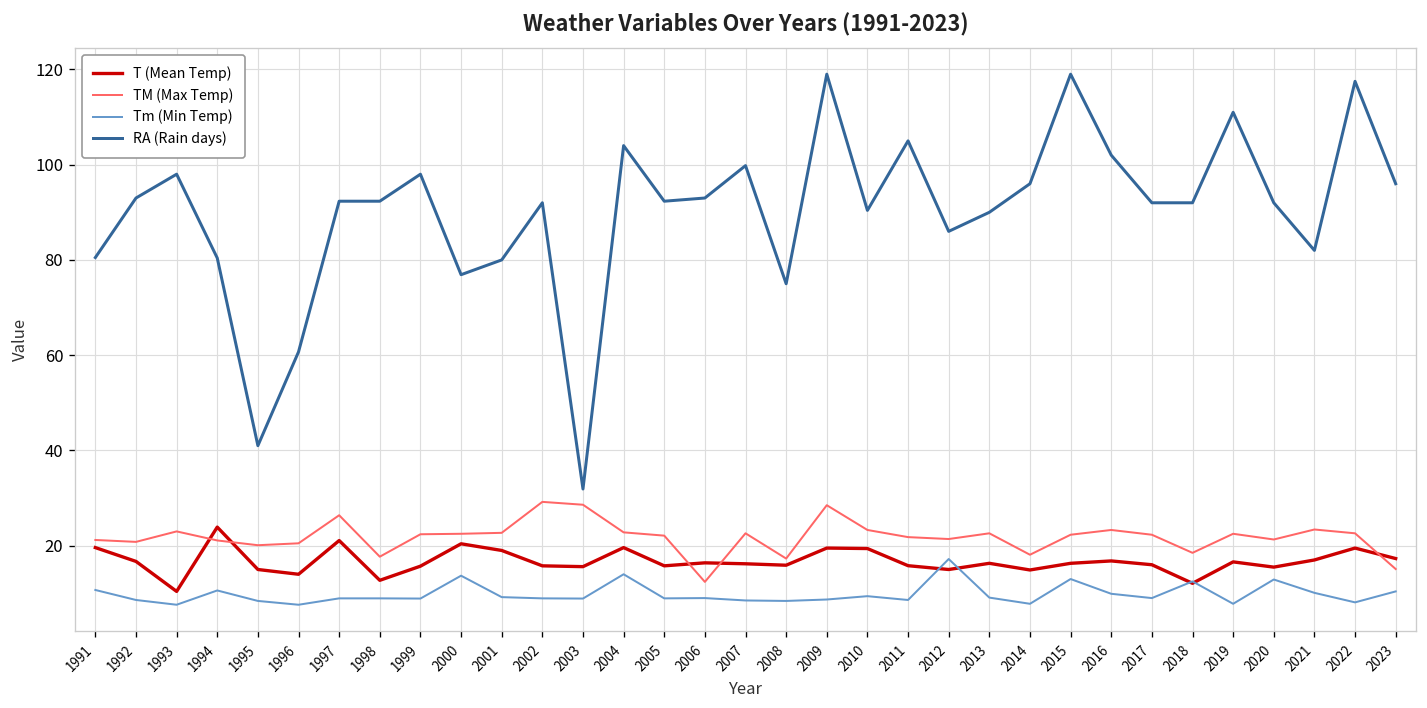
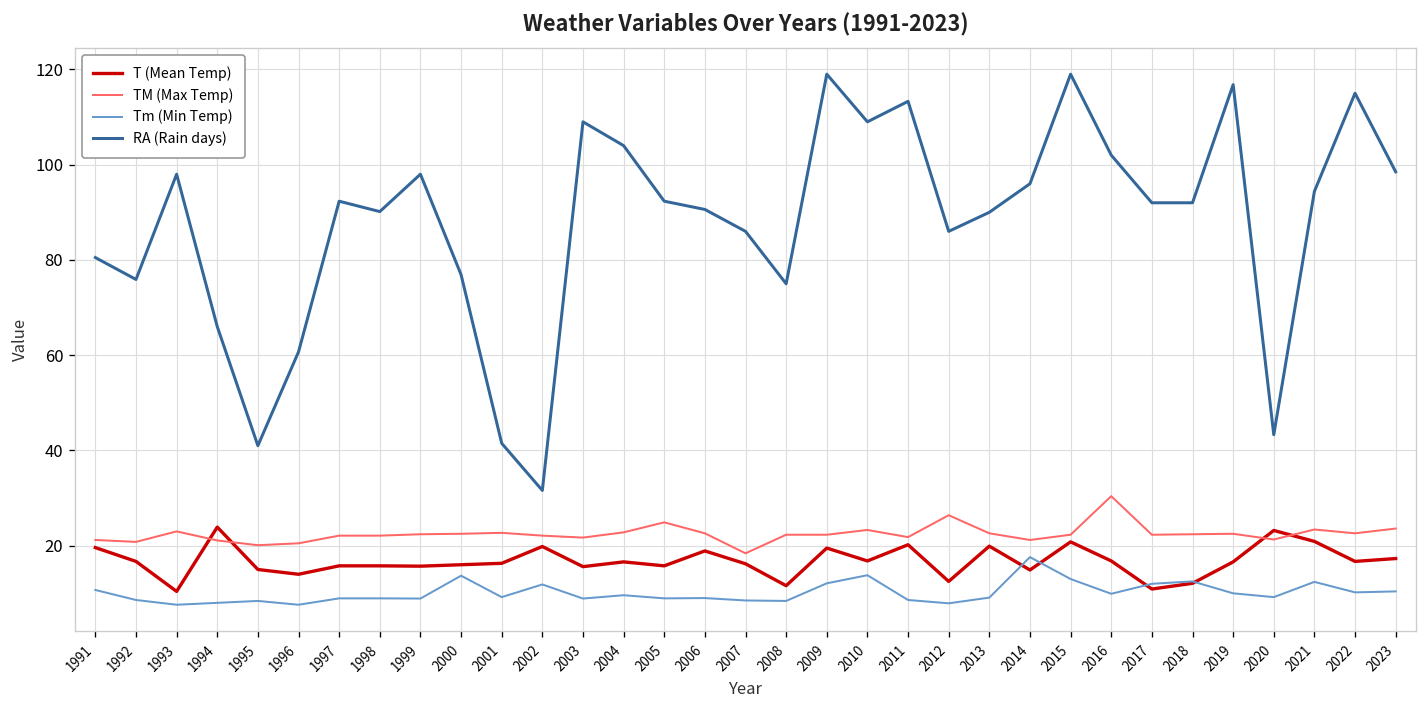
  {
    "T (Mean Temp)": {
      "1991": 20,
      "1992": 17,
      "1993": 10,
      "1994": 24,
      "1995": 15,
      "1996": 14,
-     "1997": 21,
-     "1998": 13,
+     "1997": 16,
+     "1998": 16,
      "1999": 16,
-     "2000": 20,
-     "2001": 19,
-     "2002": 16,
+     "2000": 16,
+     "2001": 16,
+     "2002": 20,
      "2003": 16,
-     "2004": 20,
+     "2004": 17,
      "2005": 16,
-     "2006": 16,
+     "2006": 19,
      "2007": 16,
-     "2008": 16,
+     "2008": 12,
      "2009": 20,
-     "2010": 19,
-     "2011": 16,
-     "2012": 15,
-     "2013": 16,
+     "2010": 17,
+     "2011": 20,
+     "2012": 13,
+     "2013": 20,
      "2014": 15,
-     "2015": 16,
+     "2015": 21,
      "2016": 17,
-     "2017": 16,
+     "2017": 11,
      "2019": 17,
-     "2020": 16,
-     "2021": 17,
-     "2022": 20,
+     "2020": 23,
+     "2021": 21,
+     "2022": 17,
      "2023": 17
    },
    "TM (Max Temp)": {
      "1991": 21,
      "1992": 21,
      "1993": 23,
      "1994": 21,
      "1995": 20,
      "1996": 21,
-     "1997": 26,
-     "1998": 18,
+     "1997": 22,
+     "1998": 22,
      "1999": 22,
      "2000": 23,
      "2001": 23,
-     "2002": 29,
-     "2003": 29,
+     "2002": 22,
+     "2003": 22,
      "2004": 23,
-     "2005": 22,
-     "2006": 12,
-     "2007": 23,
-     "2008": 17,
-     "2009": 29,
+     "2005": 25,
+     "2006": 23,
+     "2007": 18,
+     "2008": 22,
+     "2009": 22,
      "2010": 23,
      "2011": 22,
-     "2012": 21,
+     "2012": 26,
      "2013": 23,
-     "2014": 18,
+     "2014": 21,
      "2015": 22,
-     "2016": 23,
+     "2016": 30,
      "2017": 22,
-     "2018": 19,
+     "2018": 22,
      "2019": 23,
      "2020": 21,
      "2021": 23,
      "2022": 23,
-     "2023": 15
+     "2023": 24
    },
    "Tm (Min Temp)": {
      "1991": 11,
      "1992": 9,
      "1993": 8,
-     "1994": 11,
+     "1994": 8,
      "1995": 8,
      "1996": 8,
      "1997": 9,
      "1998": 9,
      "1999": 9,
      "2000": 14,
      "2001": 9,
-     "2002": 9,
+     "2002": 12,
      "2003": 9,
-     "2004": 14,
+     "2004": 10,
      "2005": 9,
      "2006": 9,
      "2007": 9,
      "2008": 8,
-     "2009": 9,
-     "2010": 9,
+     "2009": 12,
+     "2010": 14,
      "2011": 9,
-     "2012": 17,
+     "2012": 8,
      "2013": 9,
-     "2014": 8,
+     "2014": 18,
      "2015": 13,
      "2016": 10,
-     "2017": 9,
-     "2019": 8,
-     "2020": 13,
-     "2021": 10,
-     "2022": 8,
+     "2017": 12,
+     "2019": 10,
+     "2020": 9,
+     "2021": 12,
+     "2022": 10,
      "2023": 10
    },
    "RA (Rain days)": {
      "1991": 81,
-     "1992": 93,
+     "1992": 76,
      "1993": 98,
-     "1994": 80,
+     "1994": 66,
      "1995": 41,
      "1996": 61,
      "1997": 92,
-     "1998": 92,
+     "1998": 90,
      "1999": 98,
      "2000": 77,
-     "2001": 80,
-     "2002": 92,
-     "2003": 32,
+     "2001": 42,
+     "2002": 32,
+     "2003": 109,
      "2004": 104,
      "2005": 92,
-     "2006": 93,
-     "2007": 100,
+     "2006": 91,
+     "2007": 86,
      "2008": 75,
      "2009": 119,
-     "2010": 90,
-     "2011": 105,
+     "2010": 109,
+     "2011": 113,
      "2012": 86,
      "2013": 90,
      "2014": 96,
      "2015": 119,
      "2016": 102,
      "2017": 92,
      "2018": 92,
-     "2019": 111,
-     "2020": 92,
-     "2021": 82,
-     "2022": 118,
-     "2023": 96
+     "2019": 117,
+     "2020": 43,
+     "2021": 94,
+     "2022": 115,
+     "2023": 99
    }
  }
